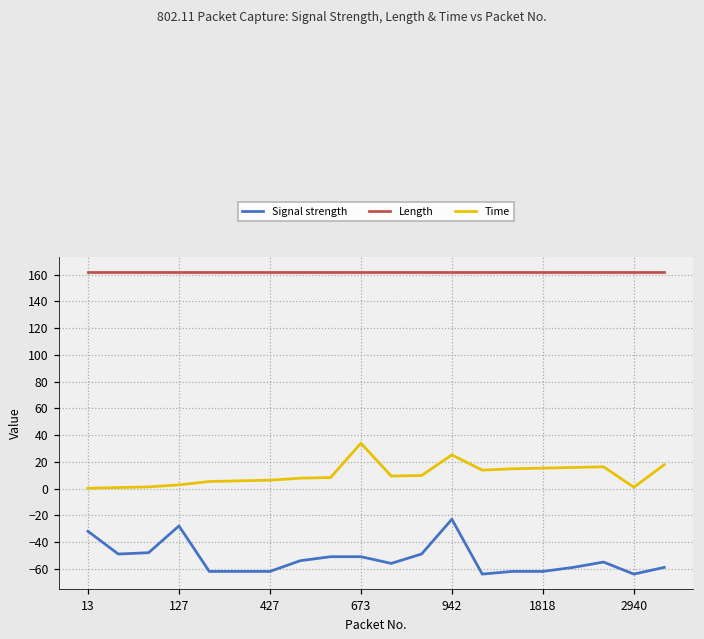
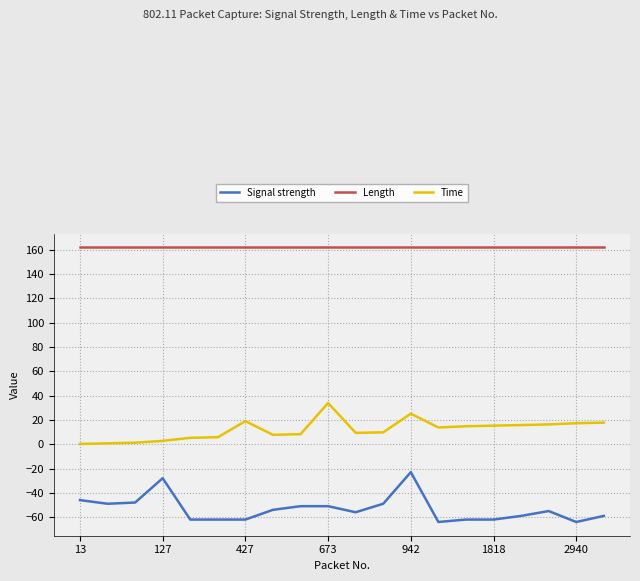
  {
    "Signal strength": {
-     "13": -32,
+     "13": -46,
      "127": -28,
      "427": -62,
      "673": -51,
      "942": -23,
      "1818": -62,
      "2940": -64
    },
    "Length": {
      "13": 162,
      "127": 162,
      "427": 162,
      "673": 162,
      "942": 162,
      "1818": 162,
      "2940": 162
    },
    "Time": {
      "13": 0,
      "127": 3,
-     "427": 6,
+     "427": 19,
      "673": 34,
      "942": 25,
      "1818": 15,
-     "2940": 1
+     "2940": 17
    }
  }
